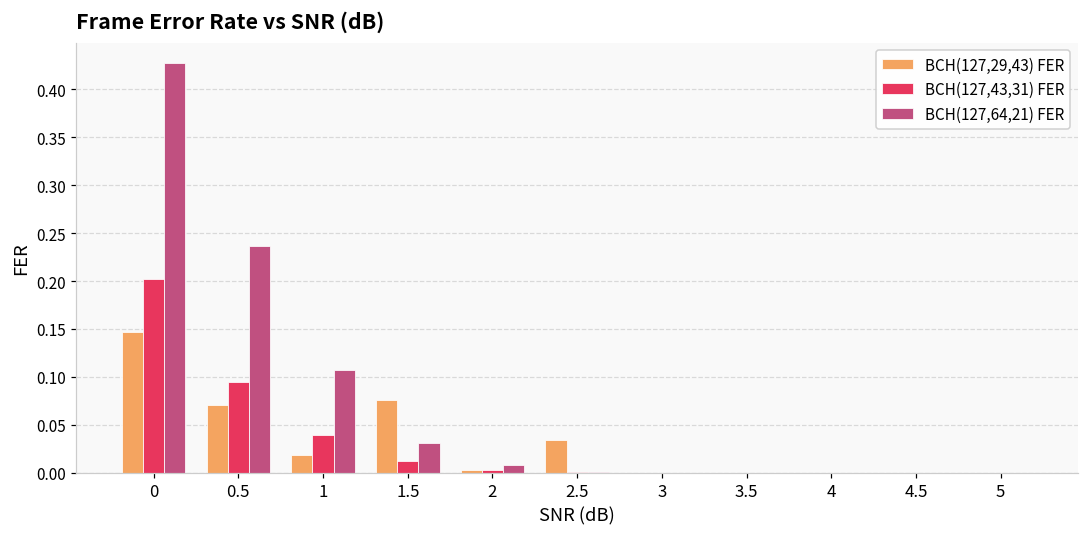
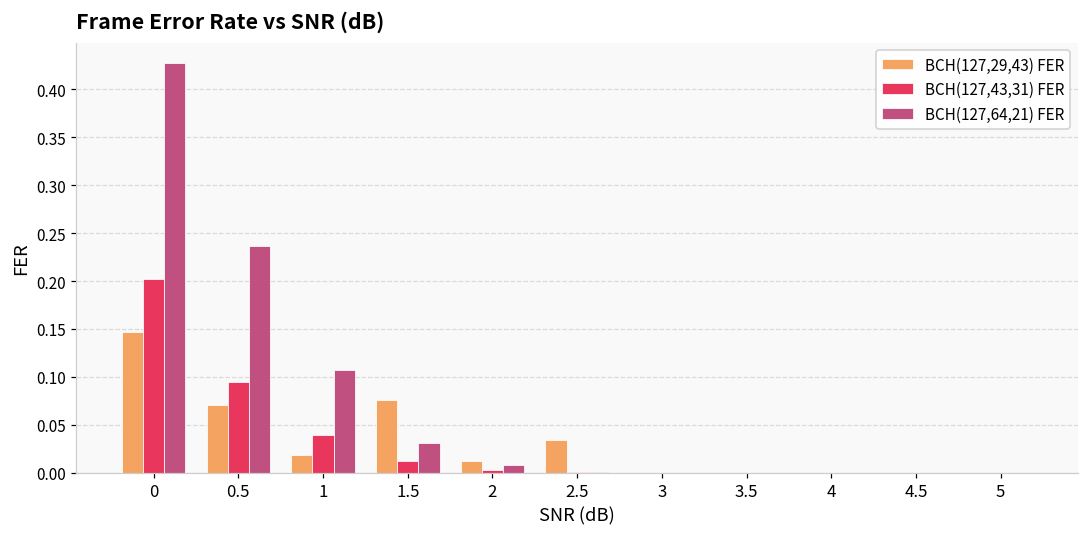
  {
    "BCH(127,29,43) FER": {
      "0": 0.15,
      "0.5": 0.07,
      "1": 0.02,
      "1.5": 0.08,
-     "2": 0.00,
+     "2": 0.01,
      "2.5": 0.03,
      "5": 0.00
    }
  }
